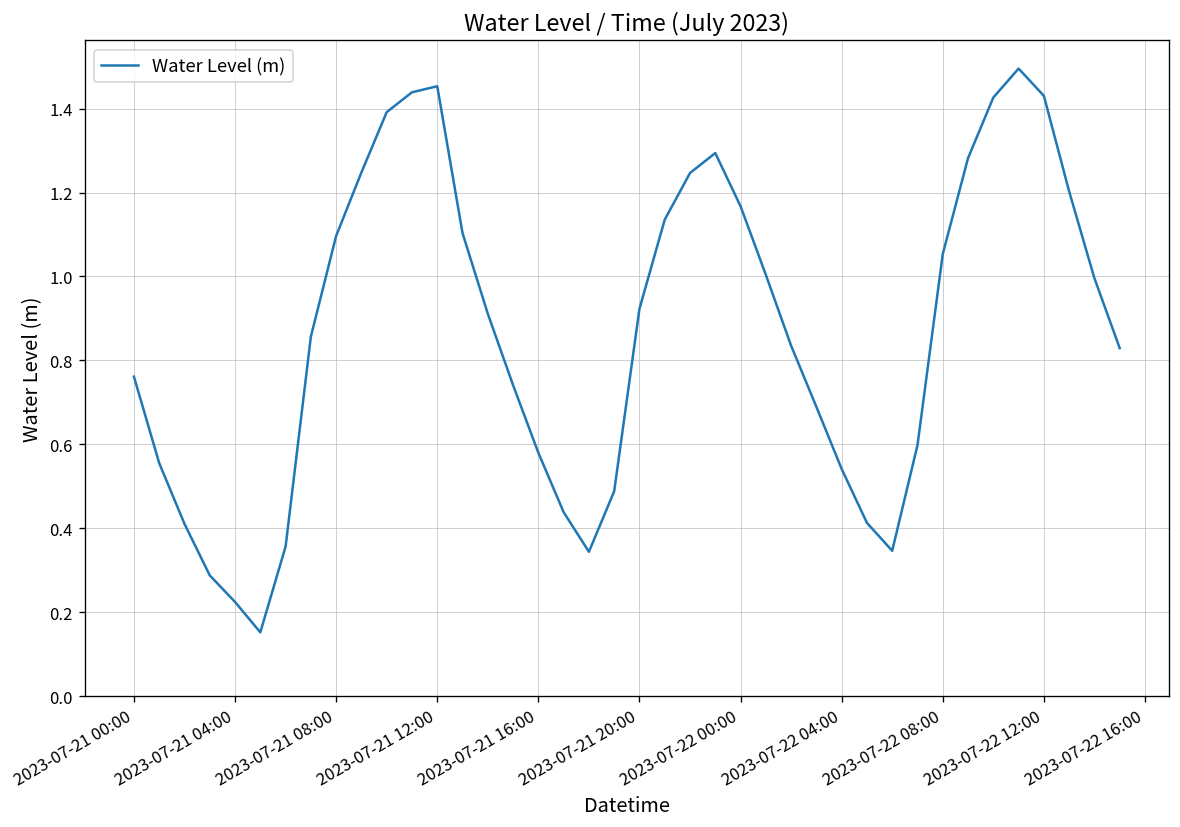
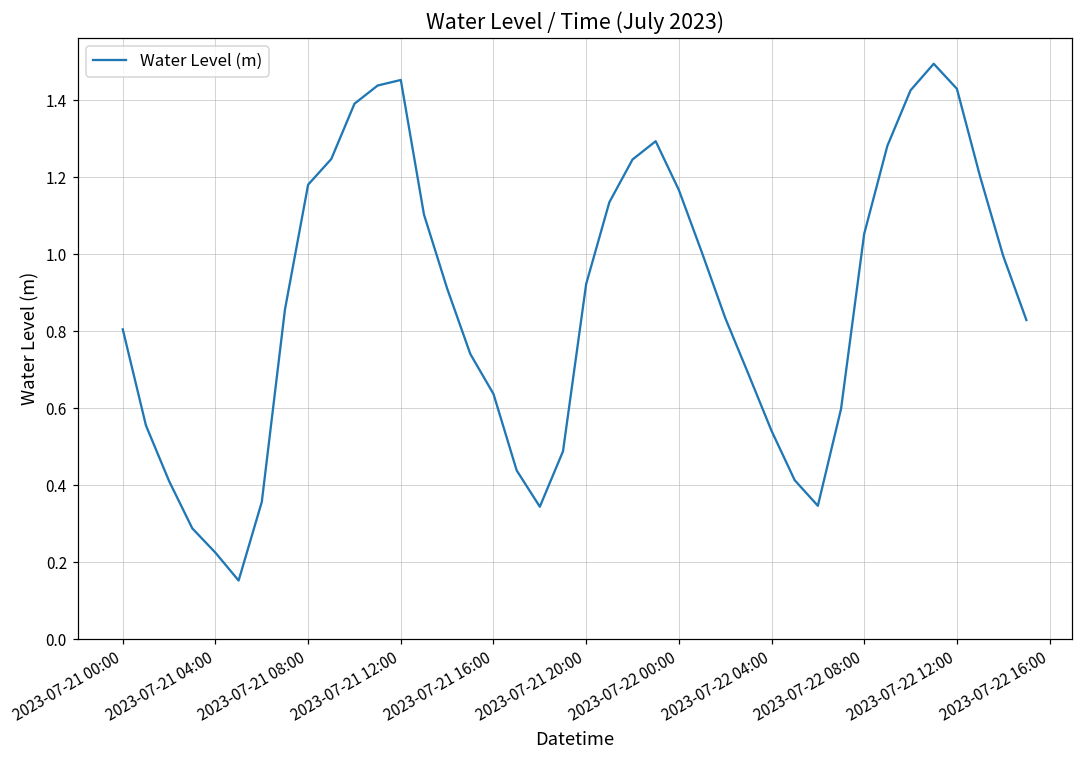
  {
-   "2023-07-21 00:00": 0.76,
+   "2023-07-21 00:00": 0.81,
    "2023-07-21 04:00": 0.22,
-   "2023-07-21 08:00": 1.10,
+   "2023-07-21 08:00": 1.18,
    "2023-07-21 12:00": 1.45,
-   "2023-07-21 16:00": 0.58,
+   "2023-07-21 16:00": 0.64,
    "2023-07-21 20:00": 0.92,
    "2023-07-22 00:00": 1.17,
    "2023-07-22 04:00": 0.54,
    "2023-07-22 08:00": 1.05,
    "2023-07-22 12:00": 1.43
  }
